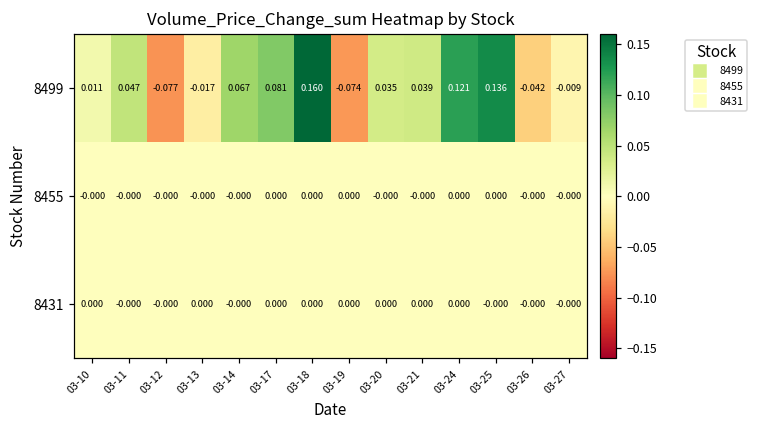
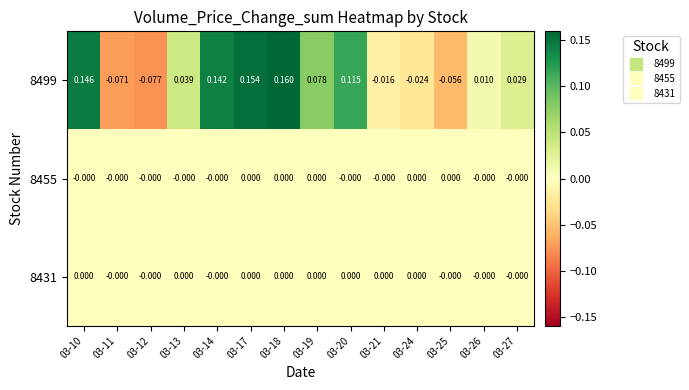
  {
    "8499": {
-     "03-10": 0.011,
-     "03-11": 0.047,
+     "03-10": 0.146,
+     "03-11": -0.071,
      "03-12": -0.077,
-     "03-13": -0.017,
-     "03-14": 0.067,
-     "03-17": 0.081,
+     "03-13": 0.039,
+     "03-14": 0.142,
+     "03-17": 0.154,
      "03-18": 0.160,
-     "03-19": -0.074,
-     "03-20": 0.035,
-     "03-21": 0.039,
-     "03-24": 0.121,
-     "03-25": 0.136,
-     "03-26": -0.042,
-     "03-27": -0.009
+     "03-19": 0.078,
+     "03-20": 0.115,
+     "03-21": -0.016,
+     "03-24": -0.024,
+     "03-25": -0.056,
+     "03-26": 0.010,
+     "03-27": 0.029
    },
    "8455": {
      "03-10": -0.000,
      "03-11": -0.000,
      "03-12": -0.000,
      "03-13": -0.000,
      "03-14": -0.000,
      "03-17": 0.000,
      "03-18": 0.000,
      "03-19": 0.000,
      "03-20": -0.000,
      "03-21": -0.000,
      "03-24": 0.000,
      "03-25": 0.000,
      "03-26": -0.000,
      "03-27": -0.000
    },
    "8431": {
      "03-10": 0.000,
      "03-11": -0.000,
      "03-12": -0.000,
      "03-13": 0.000,
      "03-14": -0.000,
      "03-17": 0.000,
      "03-18": 0.000,
      "03-19": 0.000,
      "03-20": 0.000,
      "03-21": 0.000,
      "03-24": 0.000,
      "03-25": -0.000,
      "03-26": -0.000,
      "03-27": -0.000
    }
  }
